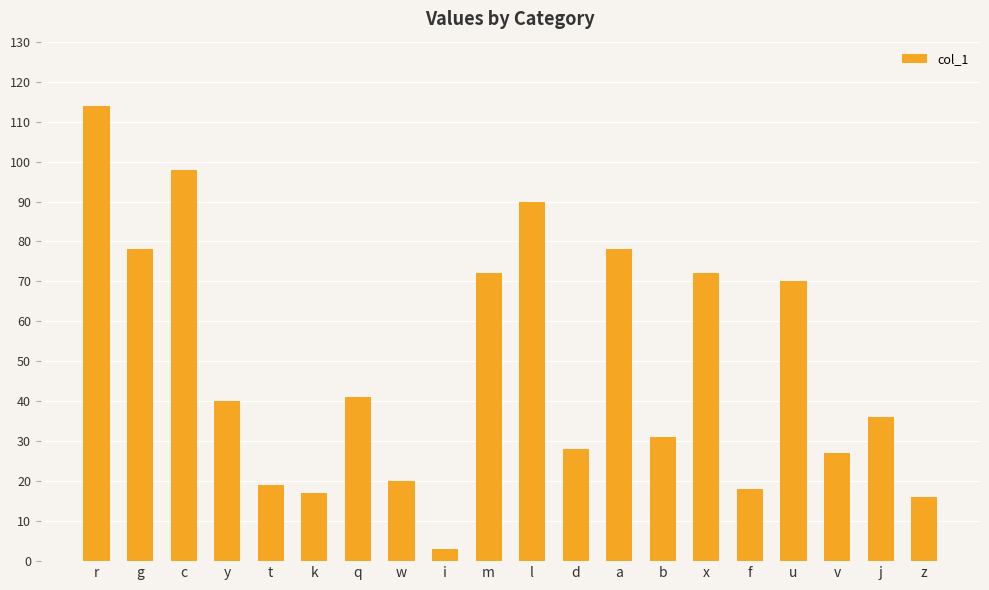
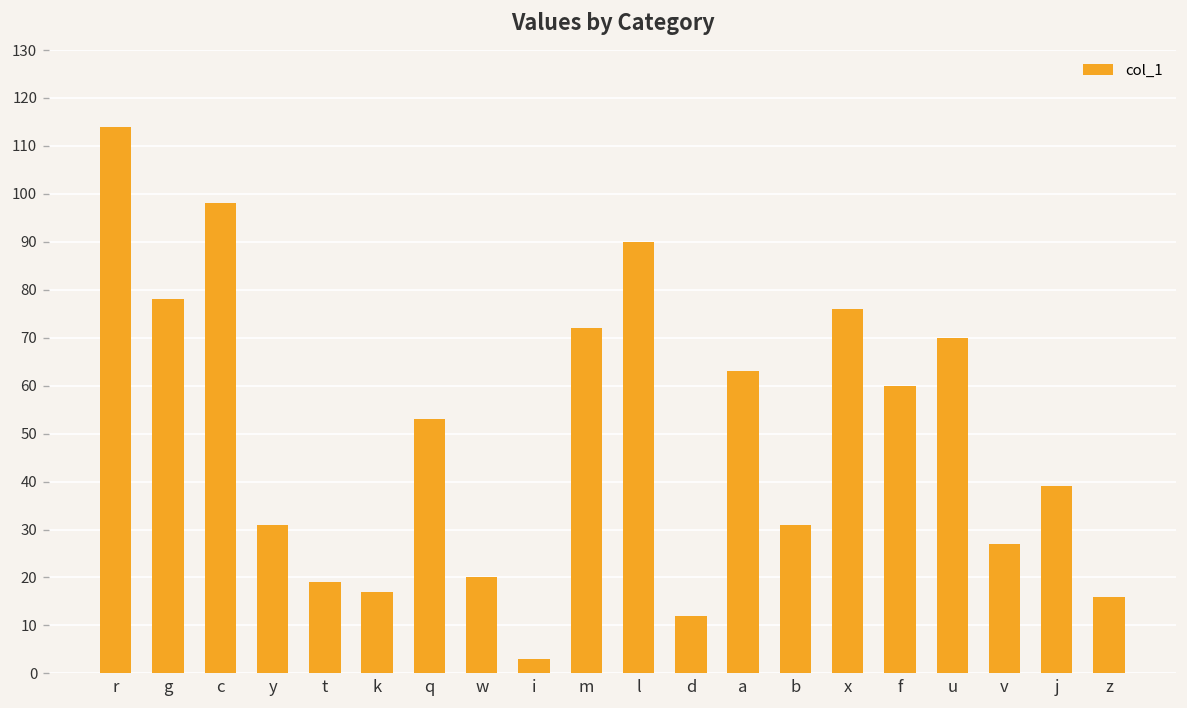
  {
    "r": 114,
    "g": 78,
    "c": 98,
-   "y": 40,
+   "y": 31,
    "t": 19,
    "k": 17,
-   "q": 41,
+   "q": 53,
    "w": 20,
    "i": 3,
    "m": 72,
    "l": 90,
-   "d": 28,
-   "a": 78,
+   "d": 12,
+   "a": 63,
    "b": 31,
-   "x": 72,
-   "f": 18,
+   "x": 76,
+   "f": 60,
    "u": 70,
    "v": 27,
-   "j": 36,
+   "j": 39,
    "z": 16
  }
